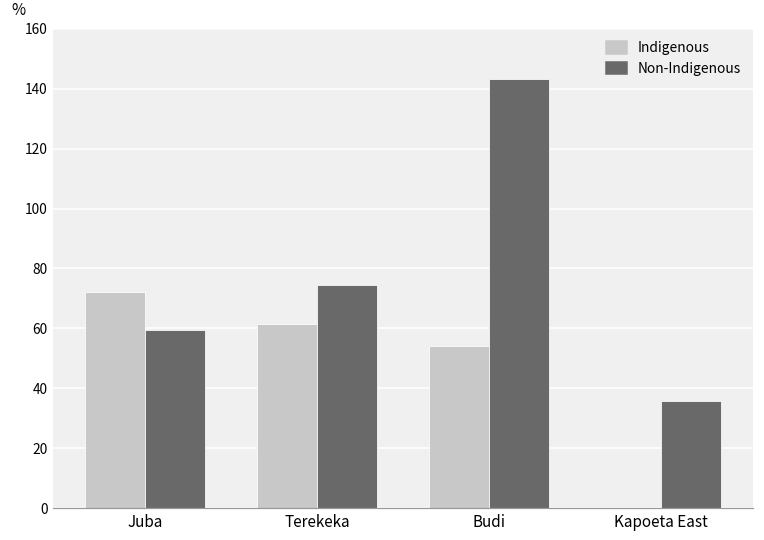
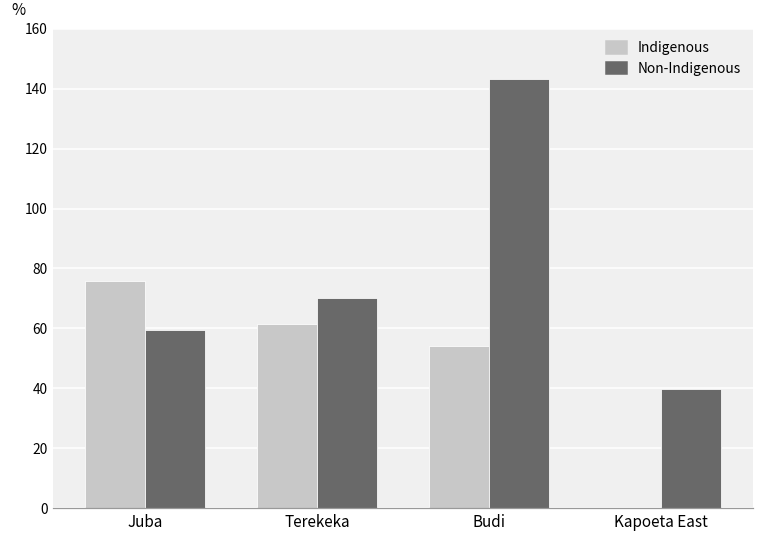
  {
    "Indigenous": {
-     "Juba": 72,
+     "Juba": 76,
      "Terekeka": 62,
      "Budi": 54,
      "Kapoeta East": 0
    },
    "Non-Indigenous": {
      "Juba": 60,
-     "Terekeka": 74,
+     "Terekeka": 70,
      "Budi": 143,
-     "Kapoeta East": 36
+     "Kapoeta East": 40
    }
  }
